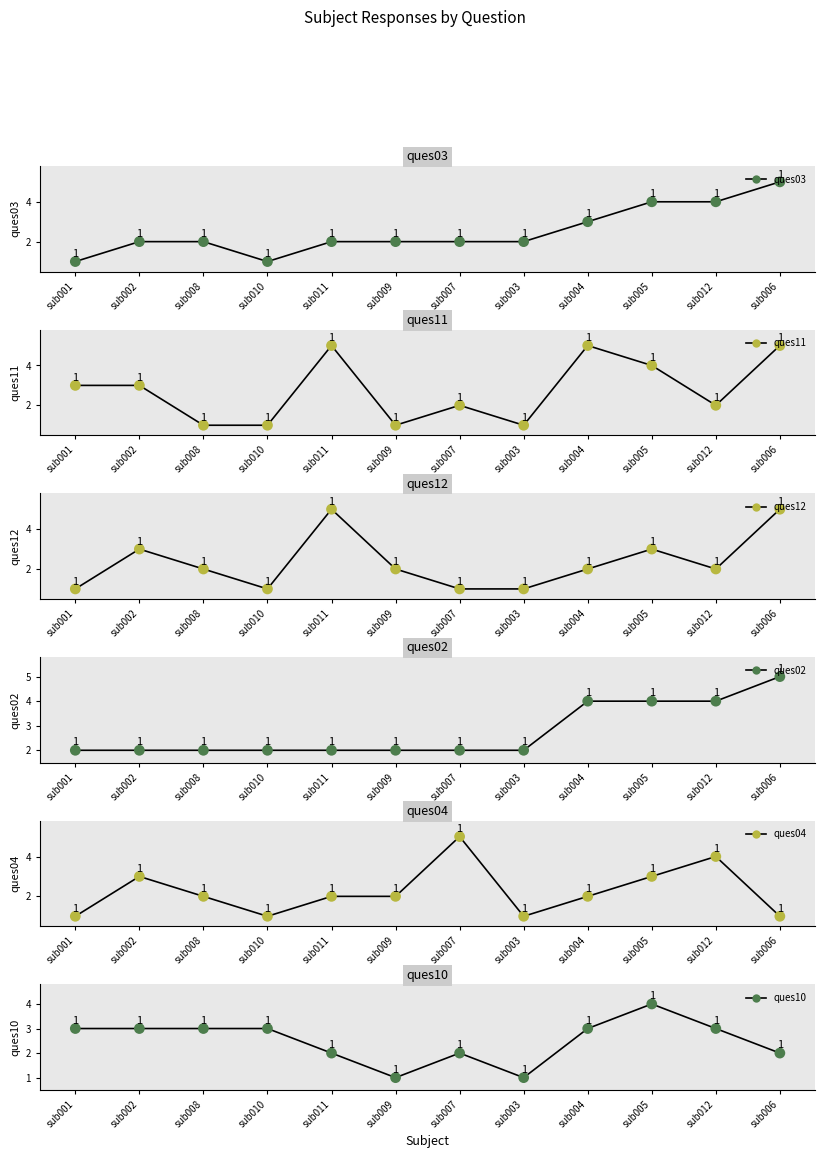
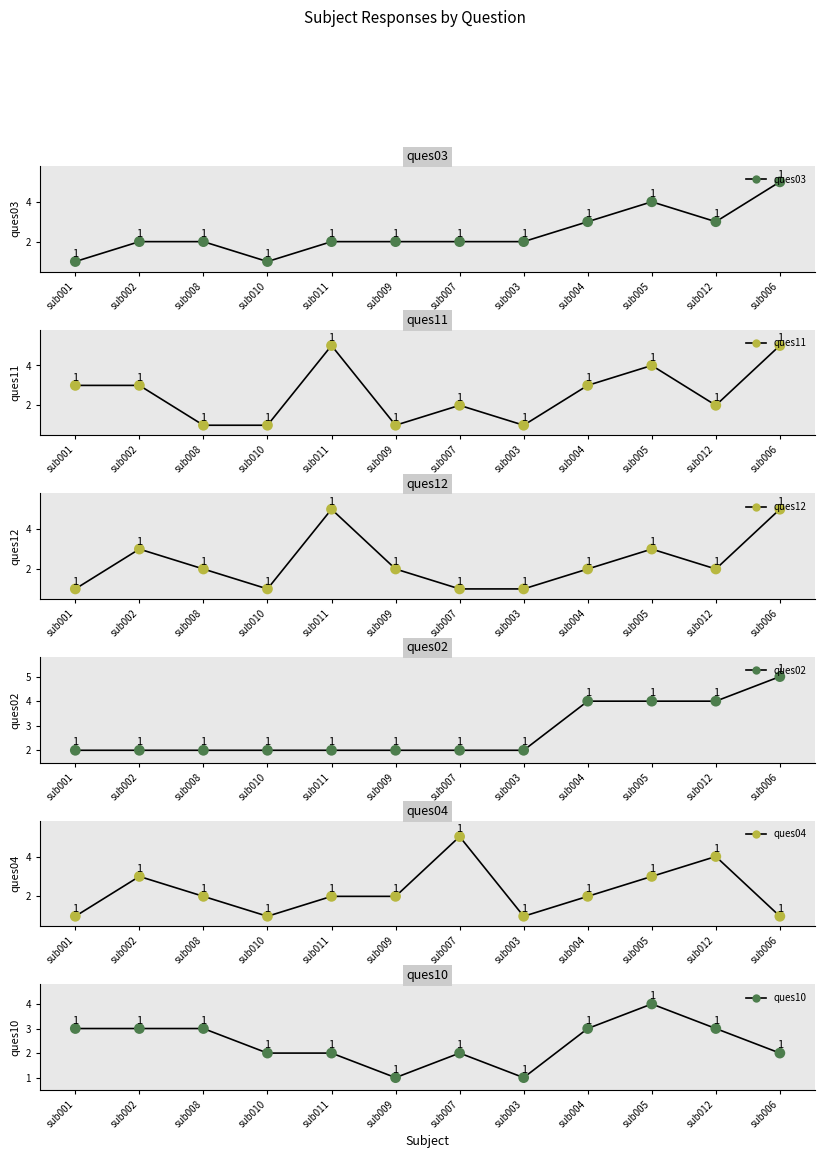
  {
    "ques03": {
-     "sub012": 4
+     "sub012": 3
    },
    "ques11": {
-     "sub004": 5
+     "sub004": 3
    },
    "ques12": {
      "sub001": 1,
      "sub010": 1,
      "sub007": 1,
      "sub003": 1
    },
    "ques04": {
      "sub001": 1,
      "sub010": 1,
      "sub003": 1,
      "sub006": 1
    },
    "ques10": {
-     "sub010": 3
+     "sub010": 2
    }
  }
